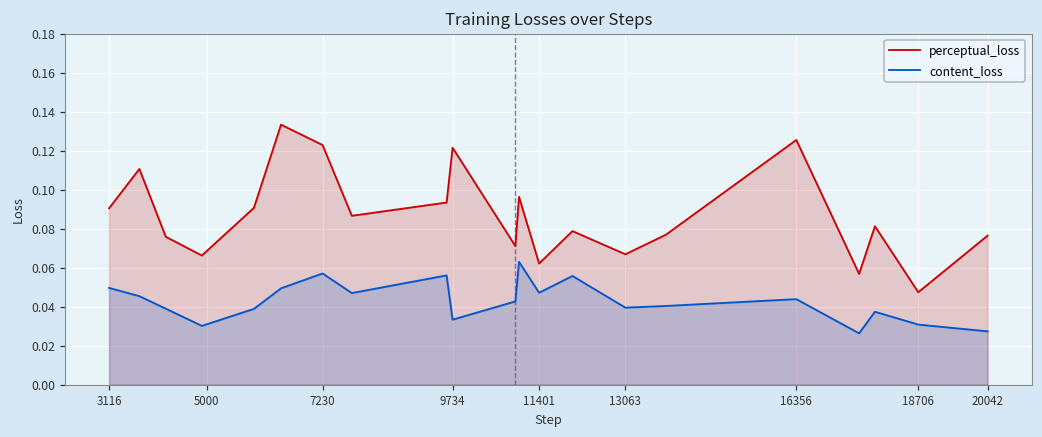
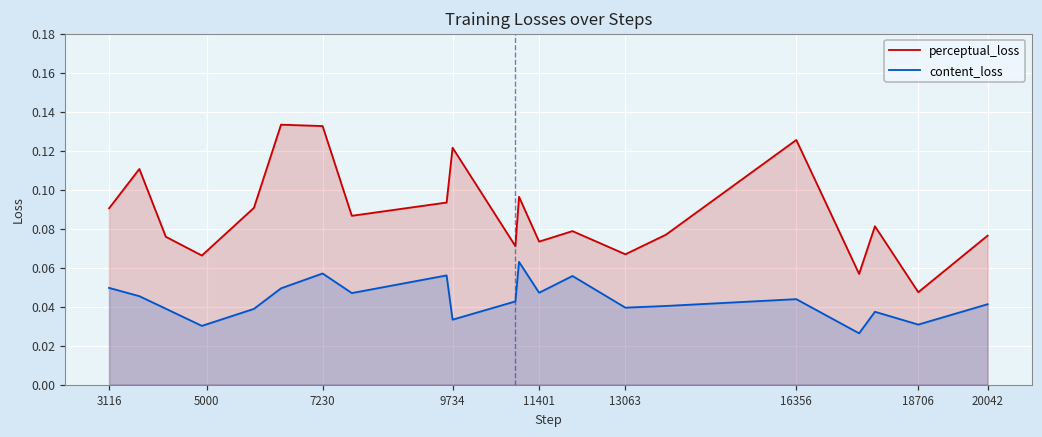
  {
    "perceptual_loss": {
      "3116": 0.090,
-     "7230": 0.123,
+     "7230": 0.133,
      "9734": 0.122,
-     "11401": 0.062,
+     "11401": 0.073,
      "13063": 0.067,
      "16356": 0.126,
      "18706": 0.047,
      "20042": 0.076
    },
    "content_loss": {
      "3116": 0.050,
      "7230": 0.057,
      "9734": 0.033,
      "11401": 0.047,
      "13063": 0.040,
      "16356": 0.044,
      "18706": 0.031,
-     "20042": 0.027
+     "20042": 0.041
    }
  }
